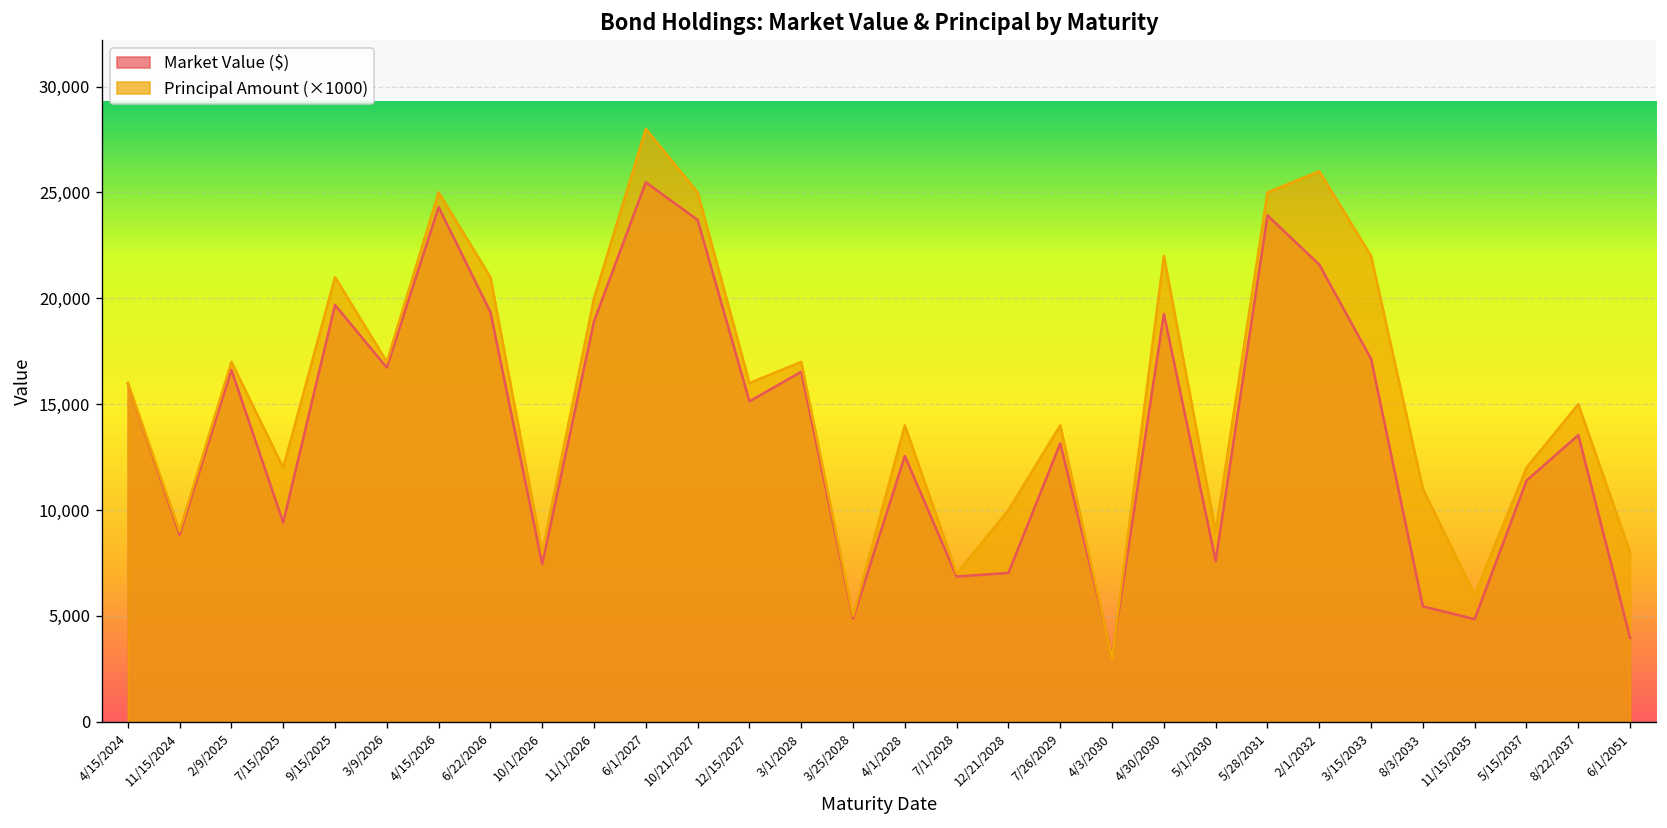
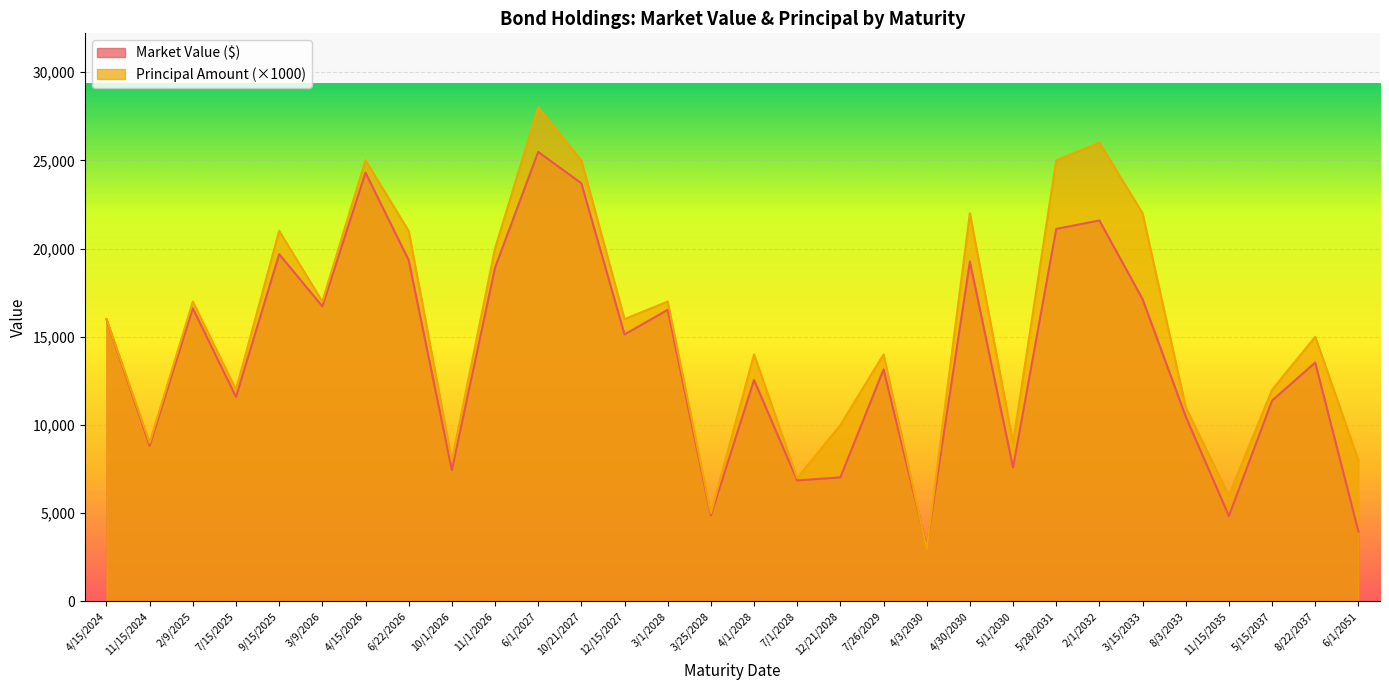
  {
    "Market Value ($)": {
      "11/15/2024": "8,800",
      "2/9/2025": "16,600",
-     "7/15/2025": "9,400",
+     "7/15/2025": "11,600",
      "9/15/2025": "19,700",
      "3/9/2026": "16,700",
      "4/15/2026": "24,300",
      "6/22/2026": "19,300",
      "10/1/2026": "7,500",
      "11/1/2026": "18,900",
      "6/1/2027": "25,500",
      "10/21/2027": "23,700",
      "12/15/2027": "15,100",
      "3/1/2028": "16,500",
      "4/1/2028": "12,600",
      "12/21/2028": "7,000",
      "7/26/2029": "13,200",
      "4/30/2030": "19,300",
      "5/1/2030": "7,600",
-     "5/28/2031": "23,900",
+     "5/28/2031": "21,100",
      "2/1/2032": "21,600",
      "3/15/2033": "17,100",
-     "8/3/2033": "5,500",
+     "8/3/2033": "10,500",
      "11/15/2035": "4,800",
      "5/15/2037": "11,400",
      "8/22/2037": "13,500",
      "6/1/2051": "4,000"
    },
    "Principal Amount (×1000)": {
      "11/15/2024": "9,000",
      "2/9/2025": "17,000",
      "7/15/2025": "12,000",
      "9/15/2025": "21,000",
      "3/9/2026": "17,000",
      "4/15/2026": "25,000",
      "6/22/2026": "21,000",
      "10/1/2026": "8,000",
      "11/1/2026": "20,000",
      "6/1/2027": "28,000",
      "10/21/2027": "25,000",
      "12/15/2027": "16,000",
      "3/1/2028": "17,000",
      "4/1/2028": "14,000",
      "12/21/2028": "10,000",
      "7/26/2029": "14,000",
      "4/30/2030": "22,000",
      "5/1/2030": "9,000",
      "5/28/2031": "25,000",
      "2/1/2032": "26,000",
      "3/15/2033": "22,000",
      "8/3/2033": "11,000",
      "11/15/2035": "6,000",
      "5/15/2037": "12,000",
      "8/22/2037": "15,000",
      "6/1/2051": "8,000"
    }
  }
